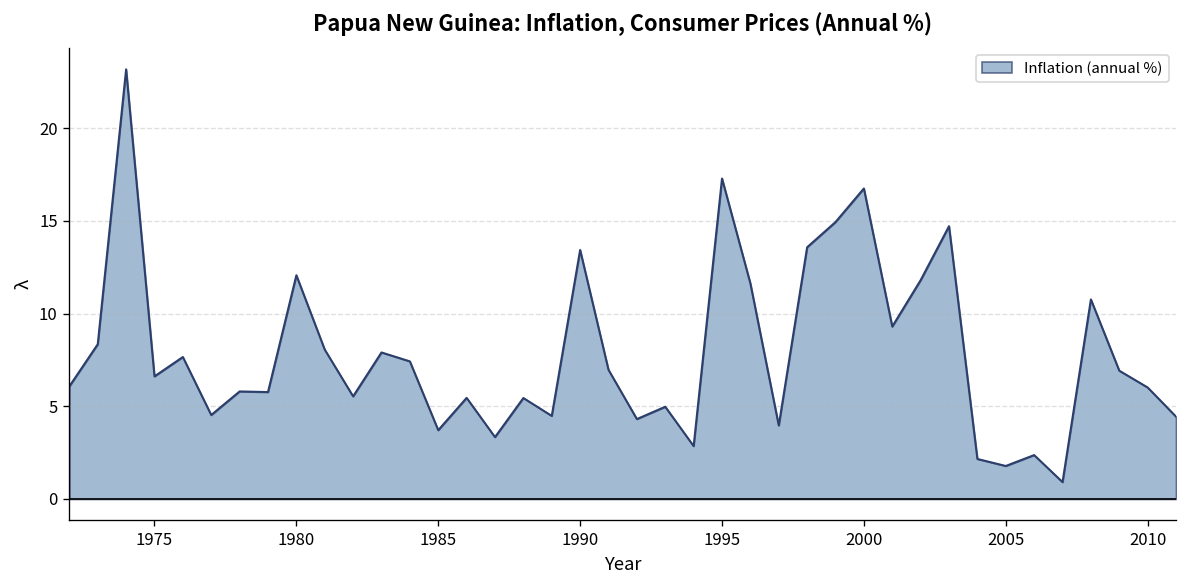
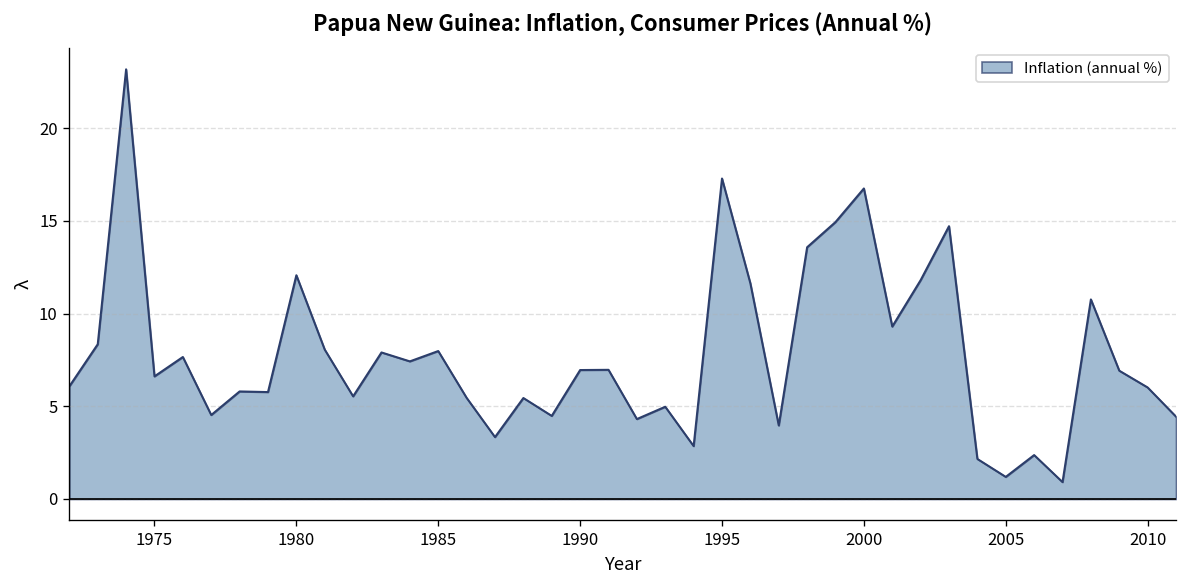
  {
    "1975": 6.6,
    "1980": 12.1,
-   "1985": 3.7,
-   "1990": 13.4,
+   "1985": 8.0,
+   "1990": 7.0,
    "1995": 17.3,
    "2000": 16.7,
-   "2005": 1.8,
+   "2005": 1.2,
    "2010": 6.0
  }
